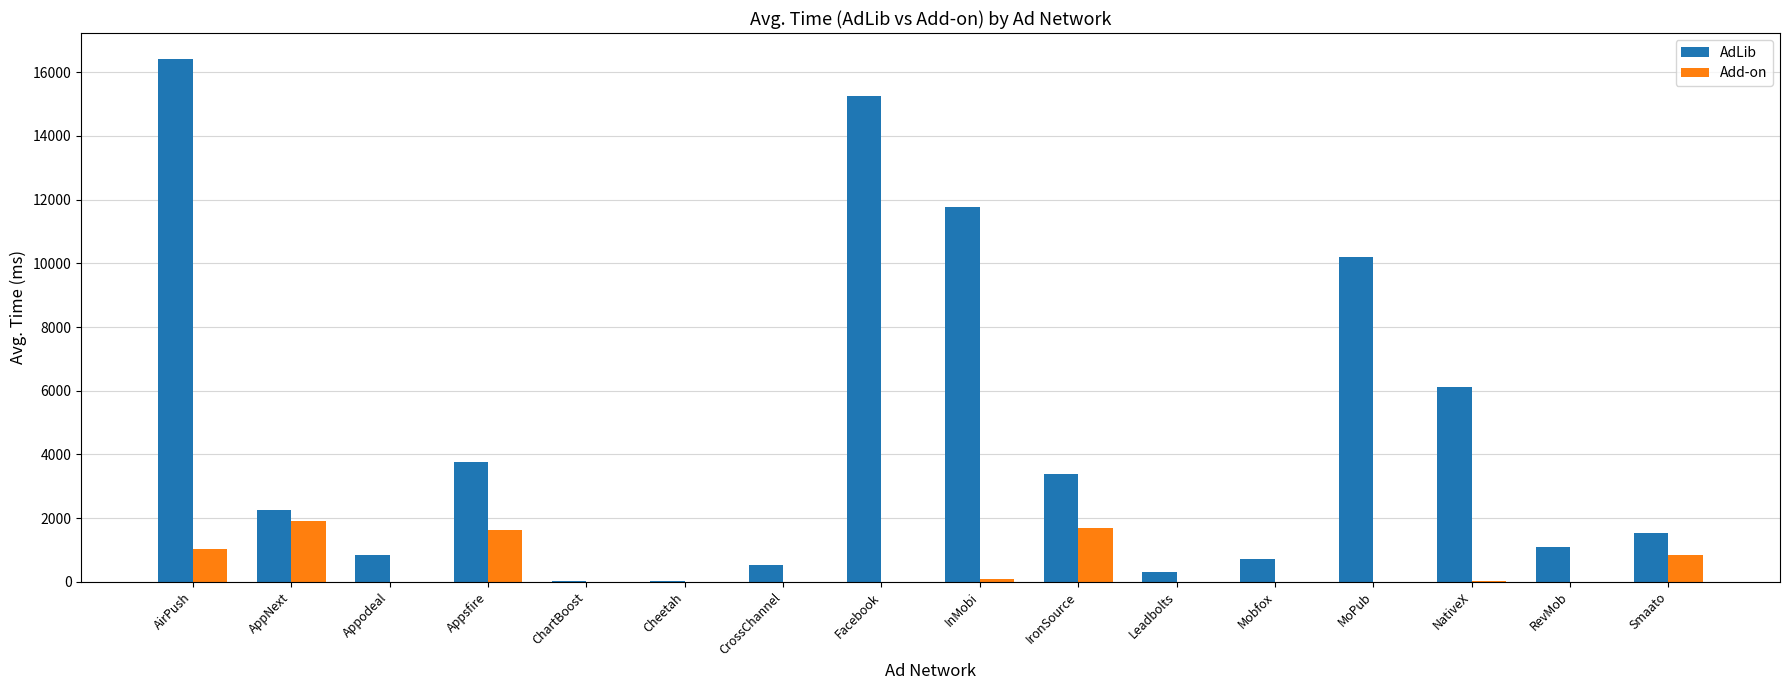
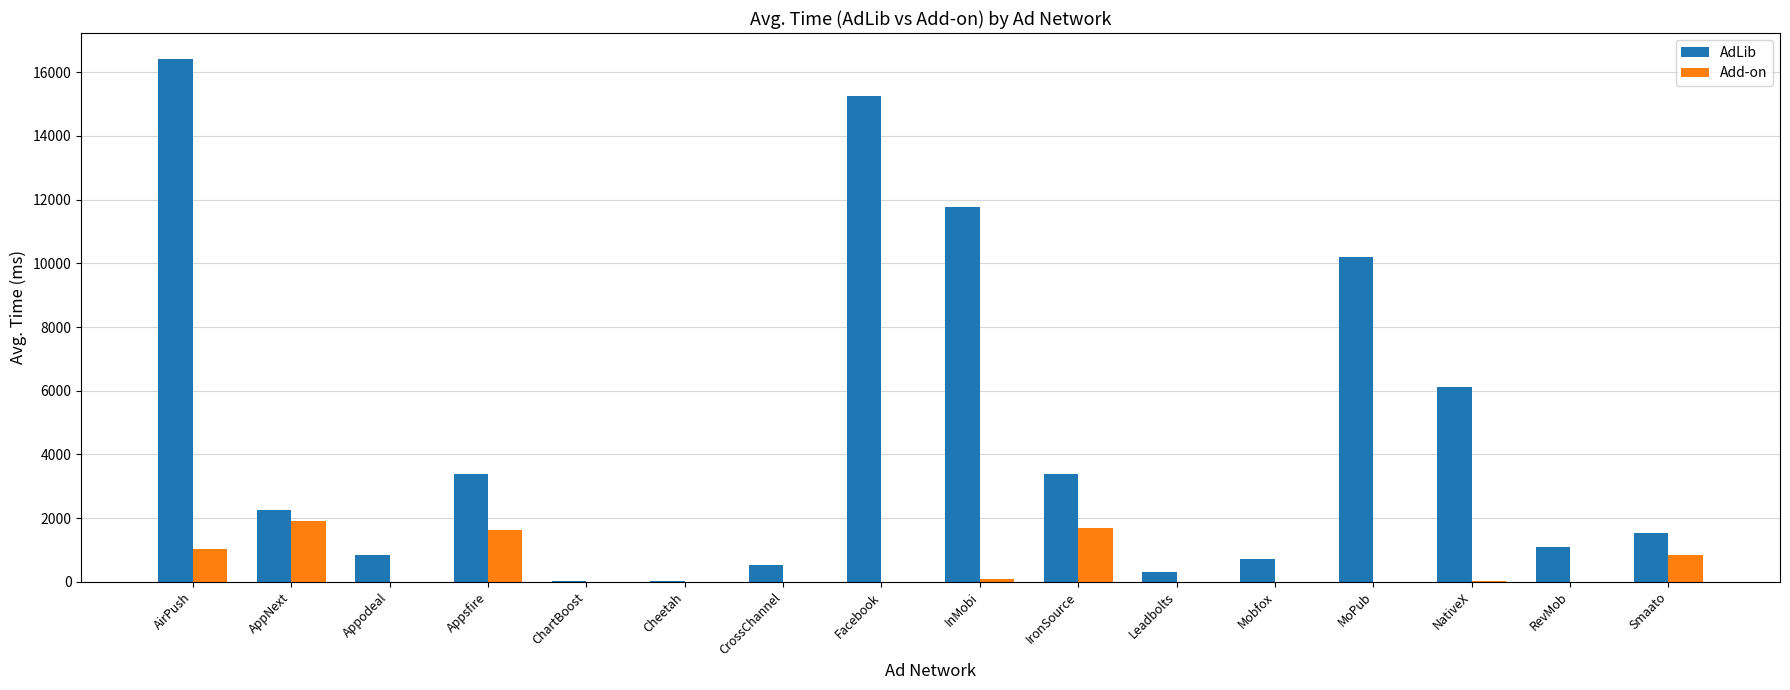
  {
    "AdLib": {
      "AirPush": 16400,
      "AppNext": 2300,
      "Appodeal": 800,
-     "Appsfire": 3800,
+     "Appsfire": 3400,
      "CrossChannel": 500,
      "Facebook": 15300,
      "InMobi": 11800,
      "IronSource": 3400,
      "Leadbolts": 300,
      "Mobfox": 700,
      "MoPub": 10200,
      "NativeX": 6100,
      "RevMob": 1100,
      "Smaato": 1500
    },
    "Add-on": {
      "AirPush": 1000,
      "AppNext": 1900,
      "Appsfire": 1600,
      "IronSource": 1700,
      "Smaato": 900
    }
  }
